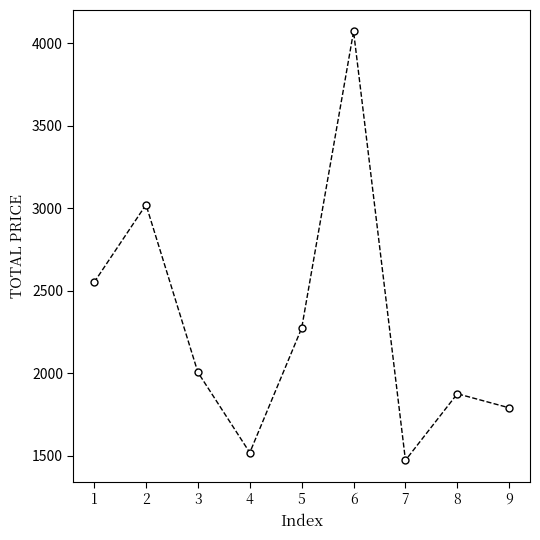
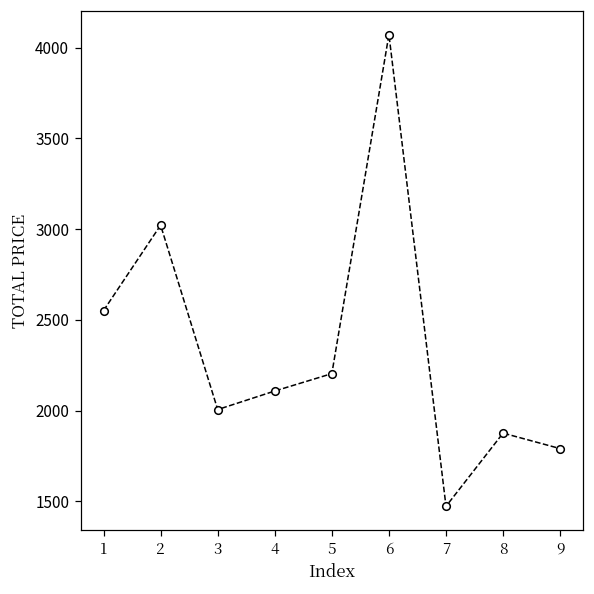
  {
    "1": 2550,
    "2": 3020,
    "3": 2010,
-   "4": 1520,
-   "5": 2270,
+   "4": 2110,
+   "5": 2200,
    "6": 4070,
    "7": 1470,
    "8": 1880,
    "9": 1790
  }
